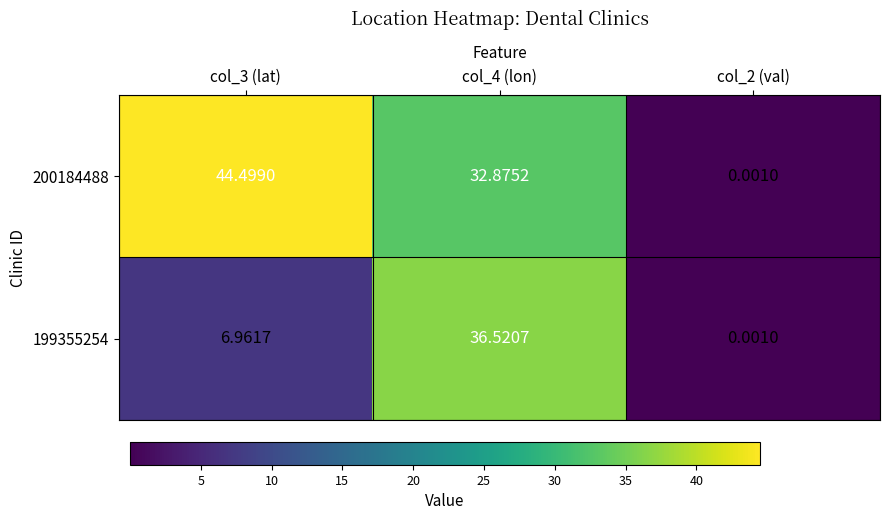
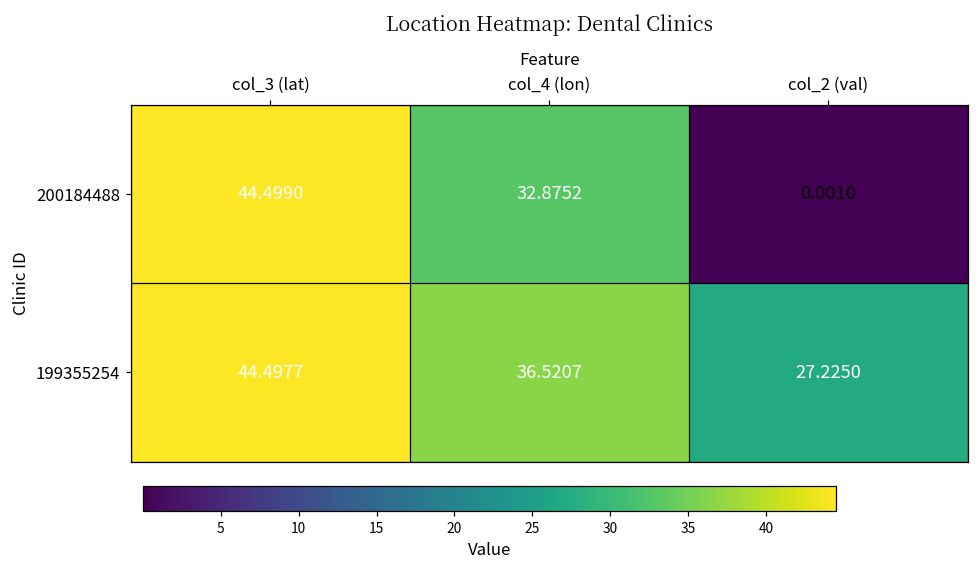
  {
    "200184488": {
      "col_3 (lat)": 44.4990,
      "col_4 (lon)": 32.8752,
      "col_2 (val)": 0.0010
    },
    "199355254": {
-     "col_3 (lat)": 6.9617,
+     "col_3 (lat)": 44.4977,
      "col_4 (lon)": 36.5207,
-     "col_2 (val)": 0.0010
+     "col_2 (val)": 27.2250
    }
  }
